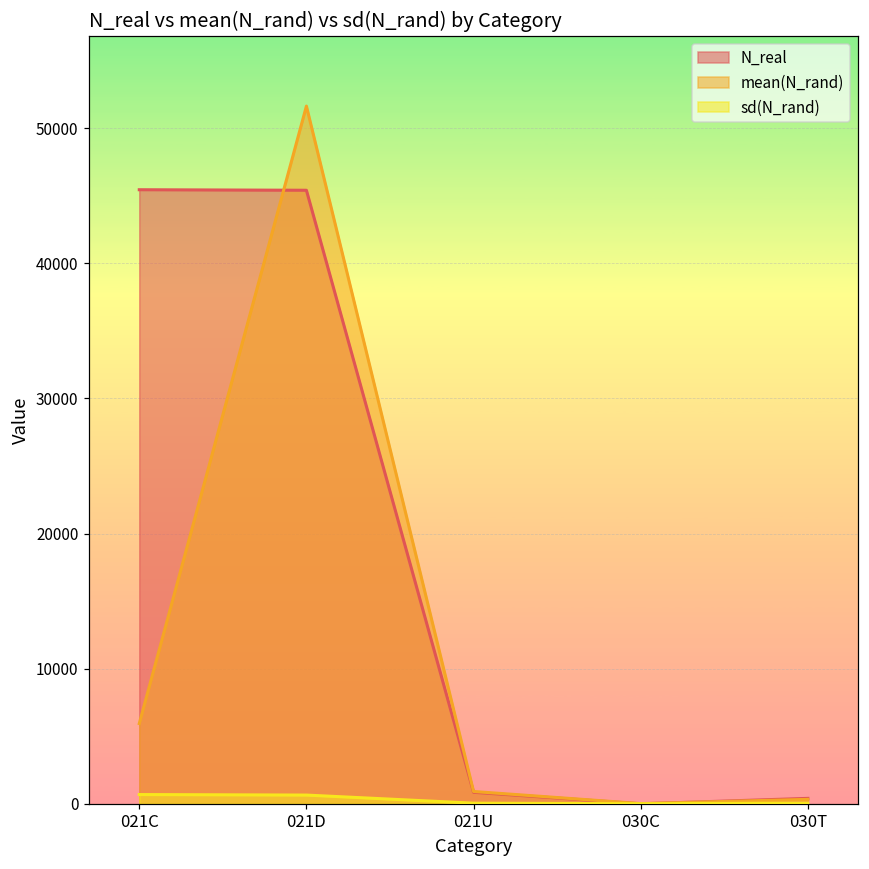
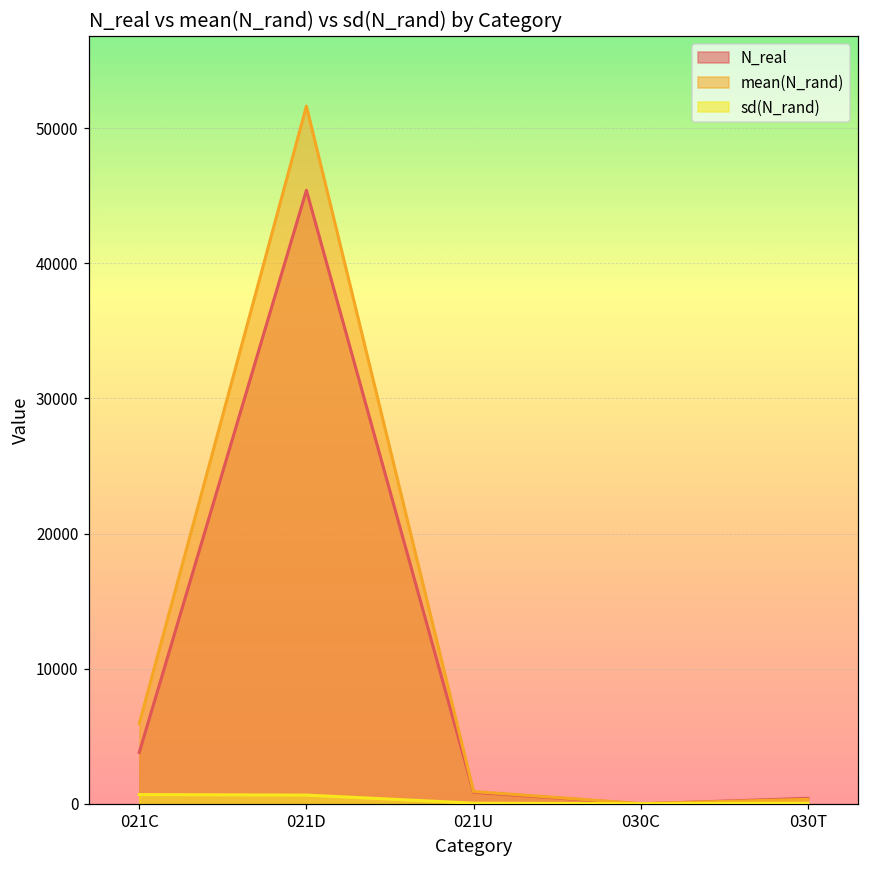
  {
    "N_real": {
-     "021C": 45400,
+     "021C": 3800,
      "021D": 45400
    }
  }
